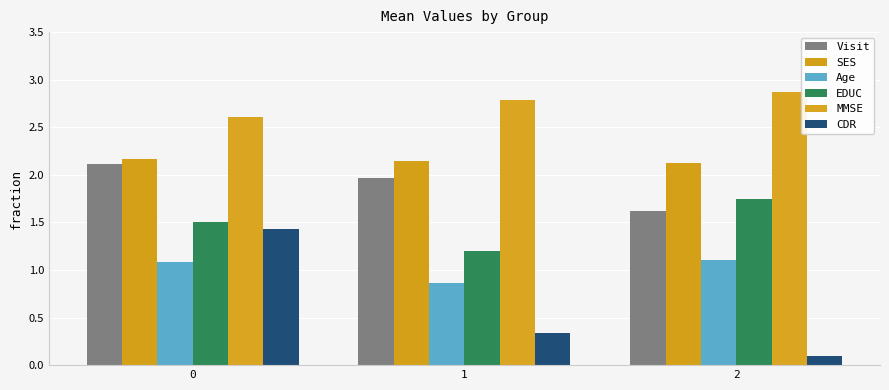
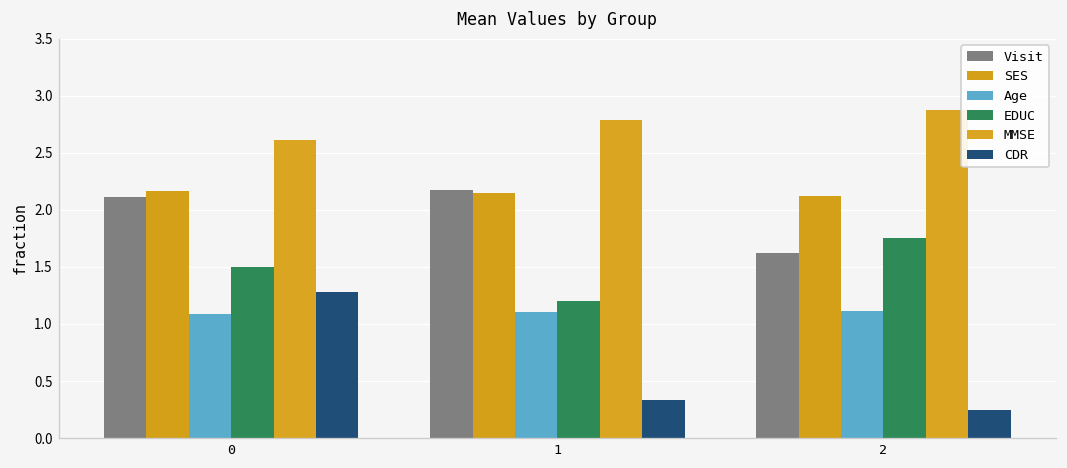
  {
    "Visit": {
      "0": 2.1,
-     "1": 2.0,
+     "1": 2.2,
      "2": 1.6
    },
    "Age": {
      "0": 1.1,
-     "1": 0.9,
+     "1": 1.1,
      "2": 1.1
    },
    "EDUC": {
      "0": 1.5,
      "1": 1.2,
      "2": 1.8
    },
    "CDR": {
-     "0": 1.4,
+     "0": 1.3,
      "1": 0.3,
-     "2": 0.1
+     "2": 0.3
    }
  }
